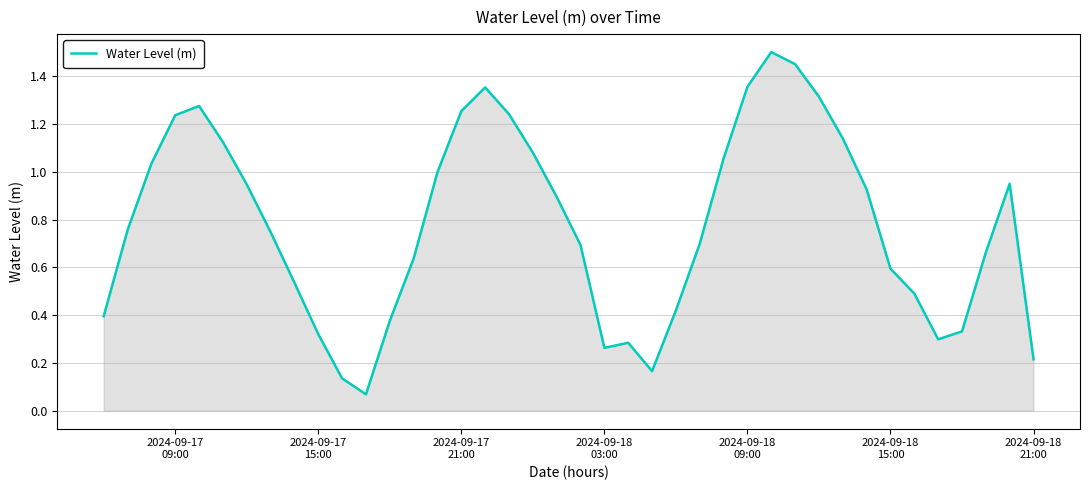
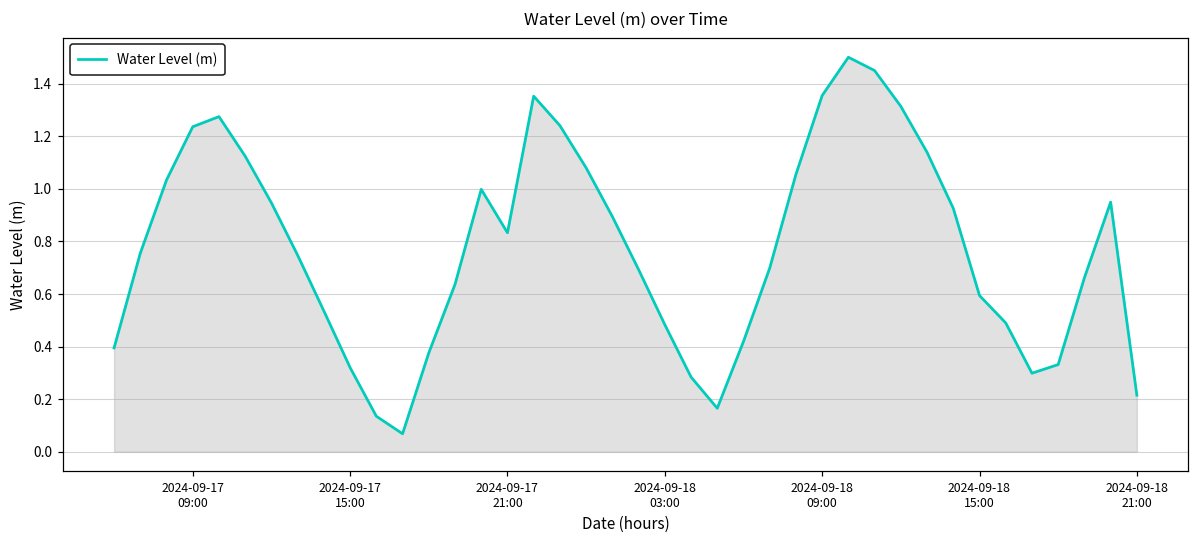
  {
    "2024-09-17 09:00": 1.24,
    "2024-09-17 15:00": 0.32,
-   "2024-09-17 21:00": 1.25,
-   "2024-09-18 03:00": 0.26,
+   "2024-09-17 21:00": 0.83,
+   "2024-09-18 03:00": 0.48,
    "2024-09-18 09:00": 1.36,
    "2024-09-18 15:00": 0.59,
    "2024-09-18 21:00": 0.21
  }
